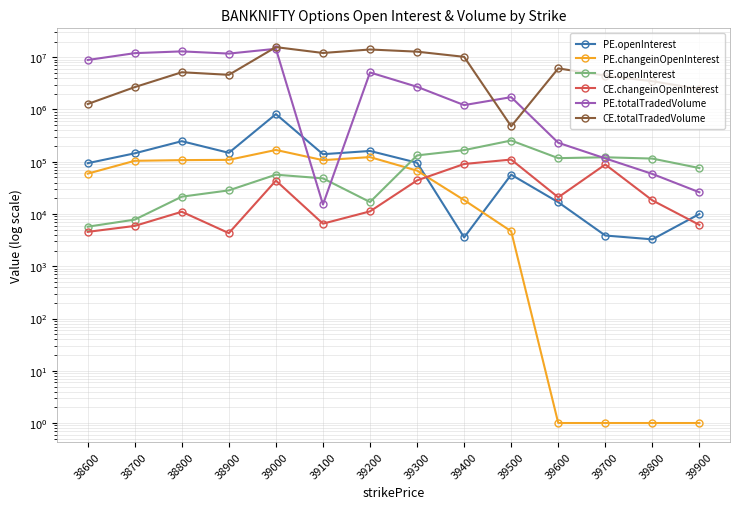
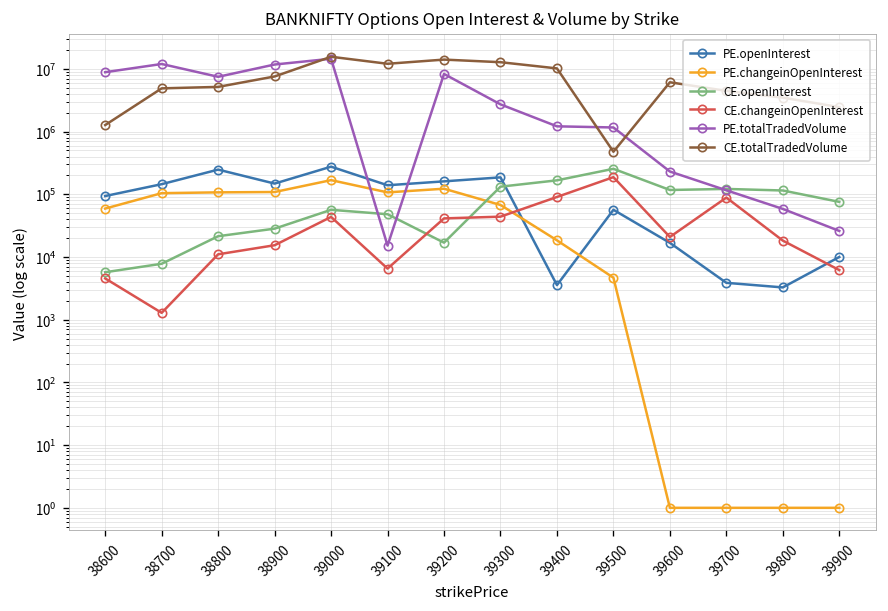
  {
    "PE.openInterest": {
      "38600": 90000,
      "38700": 150000,
      "38800": 200000,
      "38900": 150000,
-     "39000": 800000,
+     "39000": 300000,
      "39100": 140000,
      "39200": 160000,
-     "39300": 100000,
+     "39300": 190000,
      "39400": 4000,
      "39500": 60000,
      "39600": 17000,
      "39700": 4000,
      "39800": 3000,
      "39900": 10000
    },
    "PE.changeinOpenInterest": {
      "38600": 60000,
      "38700": 100000,
      "38800": 110000,
      "38900": 110000,
      "39000": 170000,
      "39100": 110000,
      "39200": 120000,
      "39300": 70000,
      "39400": 18000,
      "39500": 5000,
      "39600": 1,
      "39700": 1,
      "39800": 1,
      "39900": 1
    },
    "CE.openInterest": {
      "38600": 6000,
      "38700": 8000,
      "38800": 21000,
      "38900": 30000,
      "39000": 60000,
      "39100": 50000,
      "39200": 17000,
      "39300": 130000,
      "39400": 170000,
      "39500": 300000,
      "39600": 120000,
      "39800": 120000,
      "39900": 80000
    },
    "CE.changeinOpenInterest": {
      "38600": 5000,
-     "38700": 6000,
+     "38700": 1300,
      "38800": 11000,
-     "38900": 4000,
+     "38900": 15000,
      "39000": 40000,
      "39100": 7000,
-     "39200": 11000,
+     "39200": 40000,
      "39300": 40000,
      "39400": 90000,
-     "39500": 110000,
+     "39500": 190000,
      "39600": 21000,
      "39700": 90000,
      "39800": 18000,
      "39900": 6000
    },
    "PE.totalTradedVolume": {
      "38600": 9000000,
      "38700": 12000000,
-     "38800": 13000000,
+     "38800": 7000000,
      "38900": 12000000,
      "39100": 15000,
-     "39200": 5000000,
+     "39200": 8000000,
      "39300": 3000000,
      "39400": 1200000,
-     "39500": 1700000,
+     "39500": 1200000,
      "39600": 200000,
      "39800": 60000,
      "39900": 30000
    },
    "CE.totalTradedVolume": {
      "38600": 1300000,
-     "38700": 3000000,
+     "38700": 5000000,
      "38800": 5000000,
-     "38900": 5000000,
+     "38900": 8000000,
      "39100": 12000000,
      "39200": 14000000,
      "39300": 13000000,
      "39400": 10000000,
      "39500": 500000,
      "39600": 6000000
    }
  }
